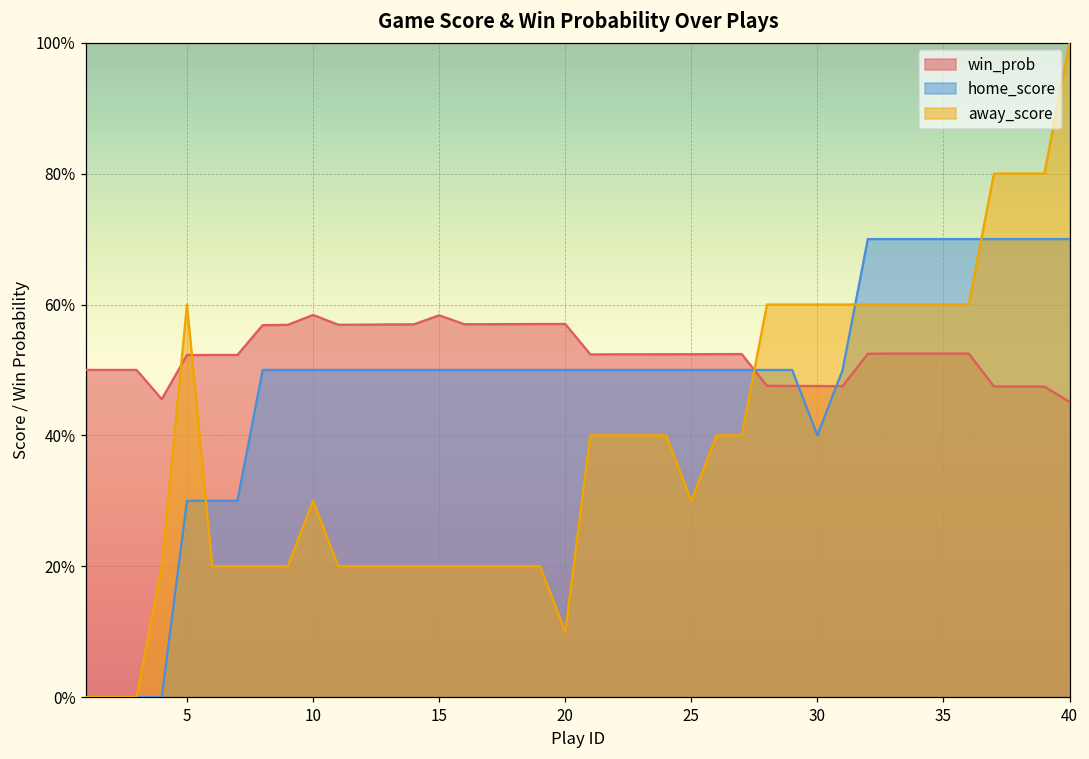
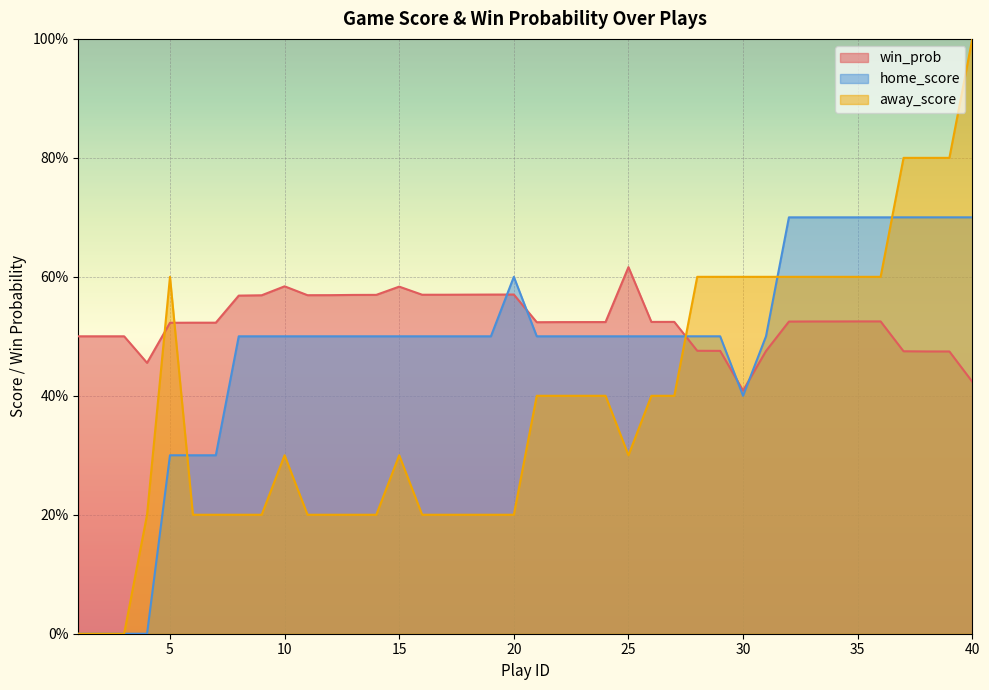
  {
    "win_prob": {
      "5": "52%",
      "10": "58%",
      "15": "58%",
      "20": "57%",
-     "25": "52%",
-     "30": "48%",
+     "25": "62%",
+     "30": "41%",
      "35": "53%",
-     "40": "45%"
+     "40": "42%"
    },
    "home_score": {
      "5": "30%",
      "10": "50%",
      "15": "50%",
-     "20": "50%",
+     "20": "60%",
      "25": "50%",
      "30": "40%",
      "35": "70%",
      "40": "70%"
    },
    "away_score": {
      "5": "60%",
      "10": "30%",
-     "15": "20%",
-     "20": "10%",
+     "15": "30%",
+     "20": "20%",
      "25": "30%",
      "30": "60%",
      "35": "60%",
      "40": "100%"
    }
  }
